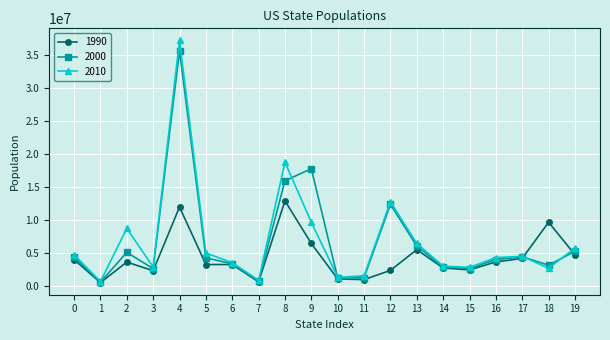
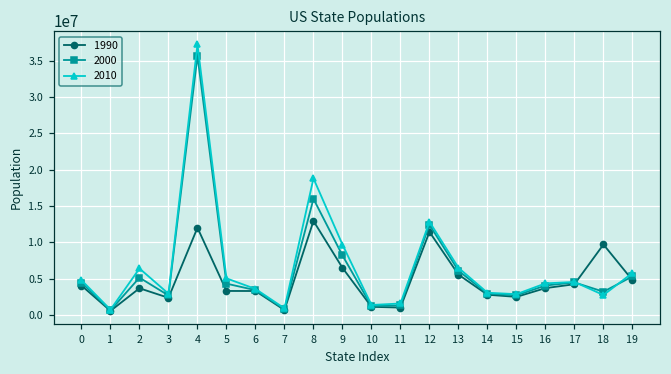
  {
    "1990": {
      "0": 4000000,
      "2": 4000000,
      "4": 12000000,
      "5": 3000000,
      "8": 13000000,
      "9": 6000000,
-     "12": 2000000,
+     "12": 11000000,
      "13": 6000000,
      "18": 10000000,
      "19": 5000000
    },
    "2000": {
      "2": 5000000,
      "4": 36000000,
      "5": 4000000,
      "8": 16000000,
-     "9": 18000000,
+     "9": 8000000,
      "12": 12000000,
      "13": 6000000,
      "18": 3000000,
      "19": 5000000
    },
    "2010": {
-     "2": 9000000,
+     "2": 6000000,
      "4": 37000000,
      "5": 5000000,
      "8": 19000000,
      "9": 10000000,
      "12": 13000000,
      "13": 6000000,
      "18": 3000000,
      "19": 6000000
    }
  }
